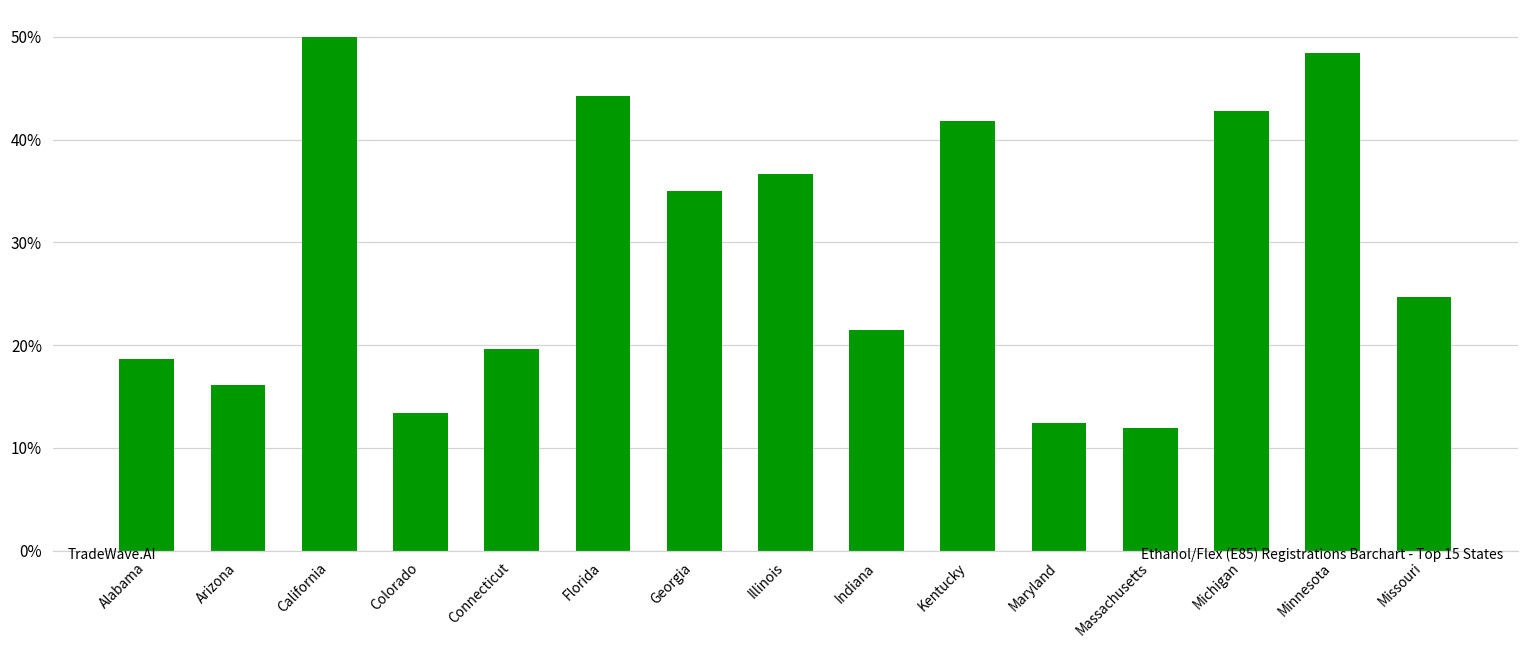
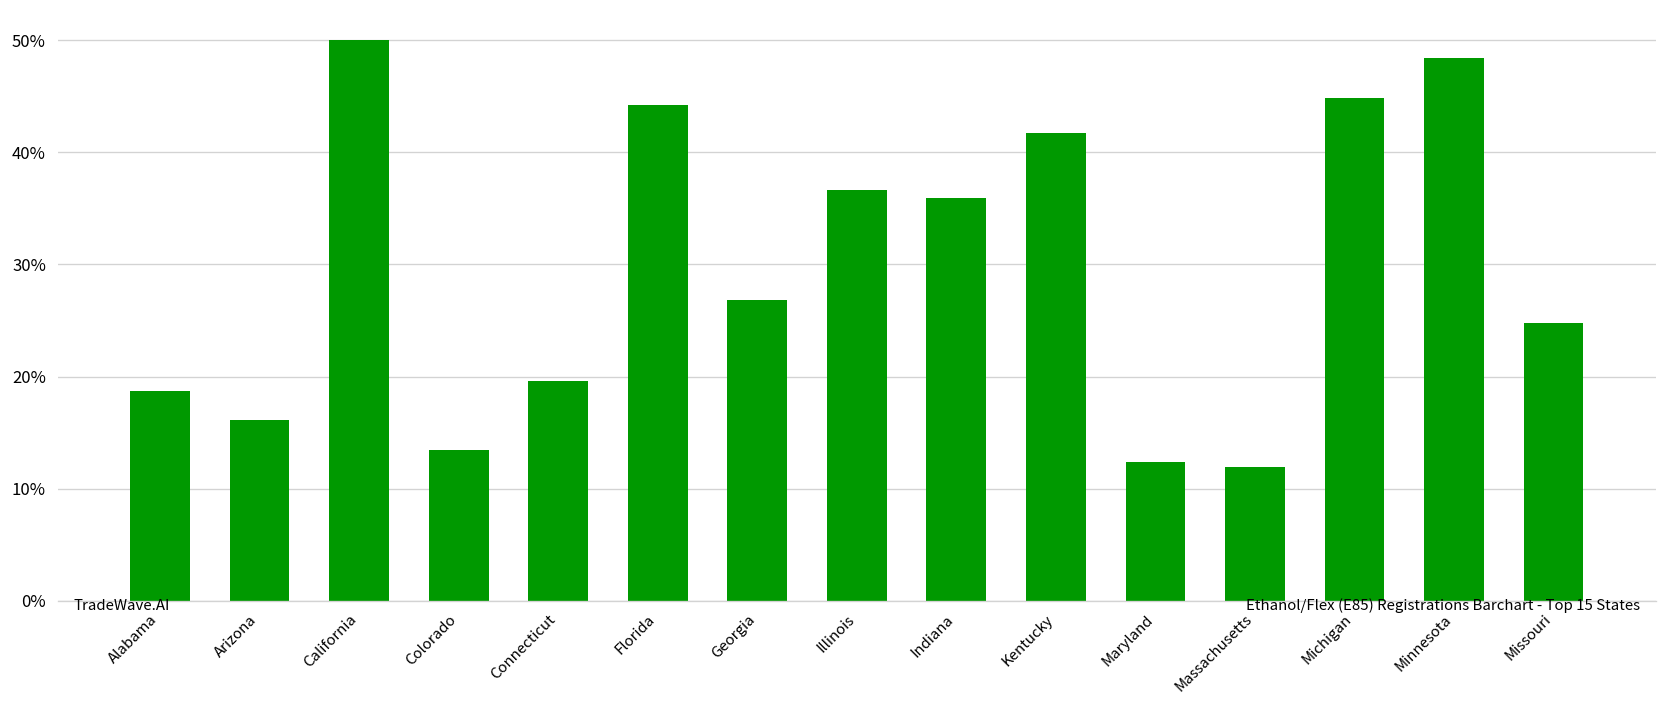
  {
    "Alabama": "19%",
    "Arizona": "16%",
    "California": "50%",
    "Colorado": "13%",
    "Connecticut": "20%",
    "Florida": "44%",
-   "Georgia": "35%",
+   "Georgia": "27%",
    "Illinois": "37%",
-   "Indiana": "22%",
+   "Indiana": "36%",
    "Kentucky": "42%",
    "Maryland": "12%",
    "Massachusetts": "12%",
-   "Michigan": "43%",
+   "Michigan": "45%",
    "Minnesota": "48%",
    "Missouri": "25%"
  }
